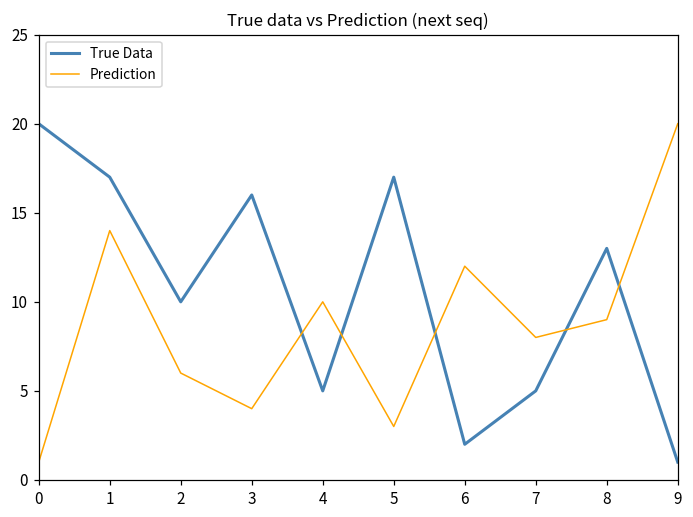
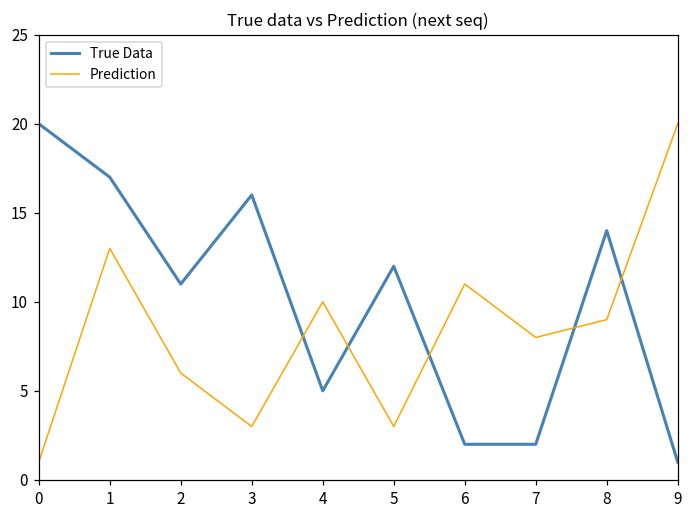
  {
    "True Data": {
      "0": 20,
      "1": 17,
-     "2": 10,
+     "2": 11,
      "3": 16,
      "4": 5,
-     "5": 17,
+     "5": 12,
      "6": 2,
-     "7": 5,
-     "8": 13,
+     "7": 2,
+     "8": 14,
      "9": 1
    },
    "Prediction": {
      "0": 1,
-     "1": 14,
+     "1": 13,
      "2": 6,
-     "3": 4,
+     "3": 3,
      "4": 10,
      "5": 3,
-     "6": 12,
+     "6": 11,
      "7": 8,
      "8": 9,
      "9": 20
    }
  }
